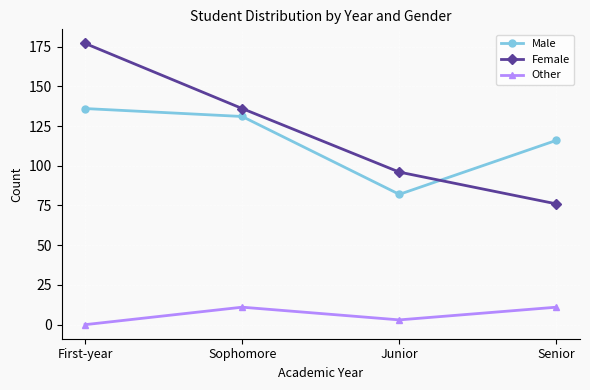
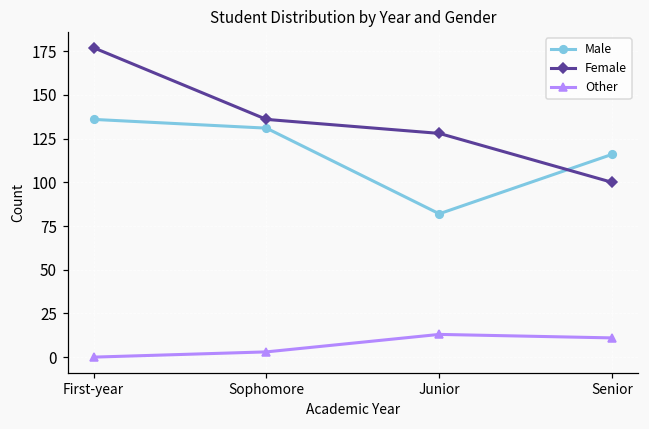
  {
    "Male": {
      "First-year": 136,
      "Sophomore": 131,
      "Junior": 82,
      "Senior": 116
    },
    "Female": {
      "First-year": 177,
      "Sophomore": 136,
-     "Junior": 96,
-     "Senior": 76
+     "Junior": 128,
+     "Senior": 100
    },
    "Other": {
      "First-year": 0,
-     "Sophomore": 11,
-     "Junior": 3,
+     "Sophomore": 3,
+     "Junior": 13,
      "Senior": 11
    }
  }
